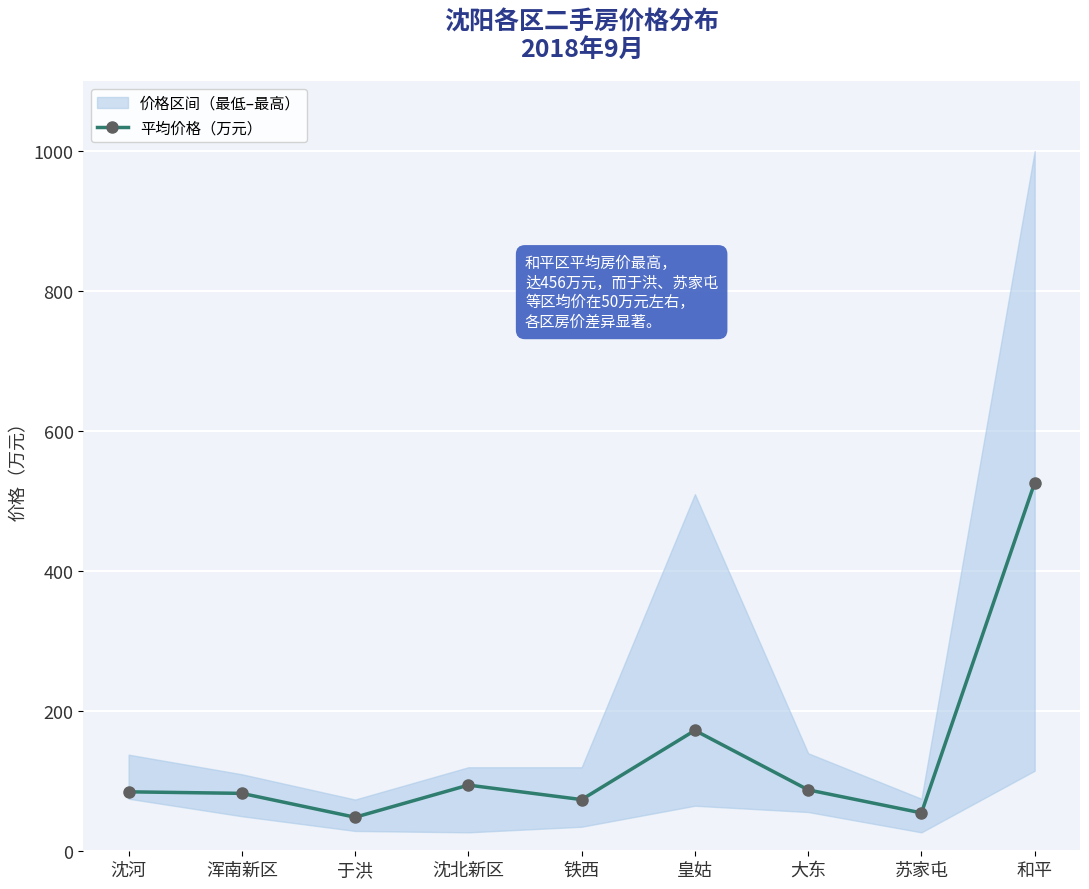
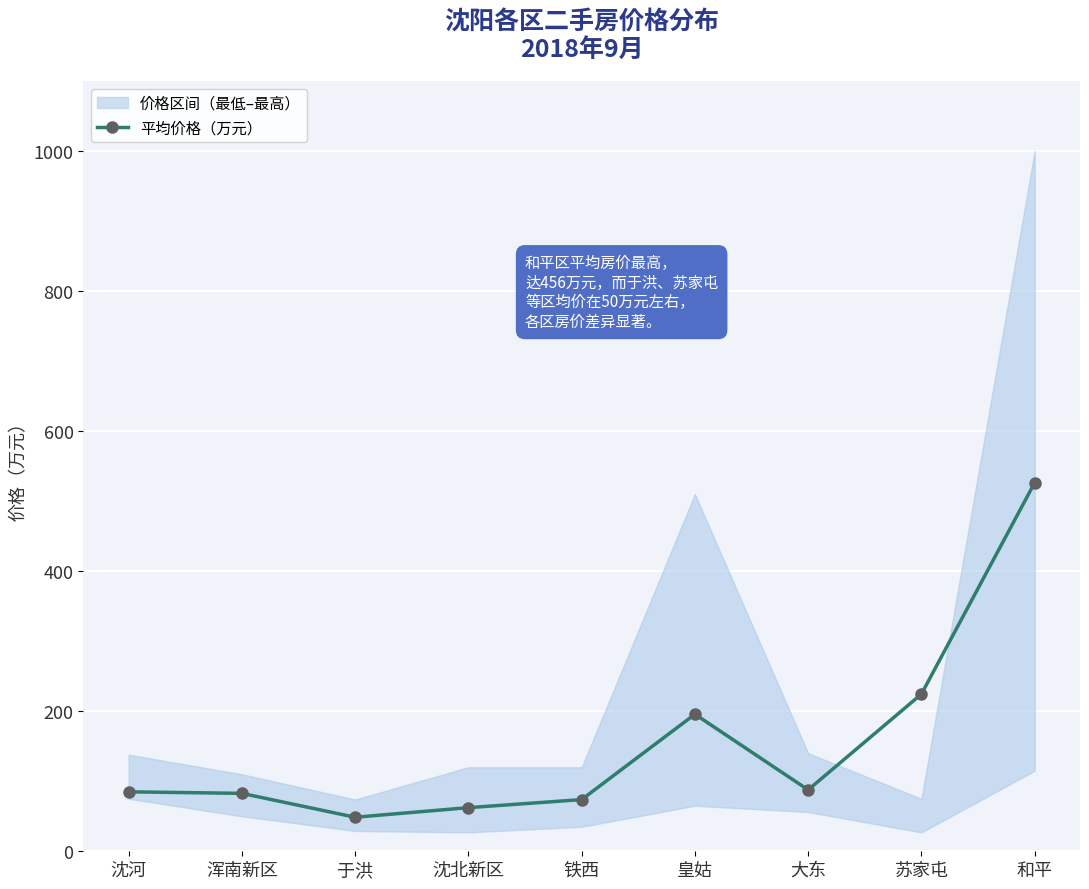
  {
    "平均价格（万元）": {
      "沈河": 80,
      "浑南新区": 80,
      "于洪": 50,
-     "沈北新区": 90,
+     "沈北新区": 60,
      "铁西": 70,
-     "皇姑": 170,
+     "皇姑": 200,
      "大东": 90,
-     "苏家屯": 50,
+     "苏家屯": 220,
      "和平": 530
    }
  }
